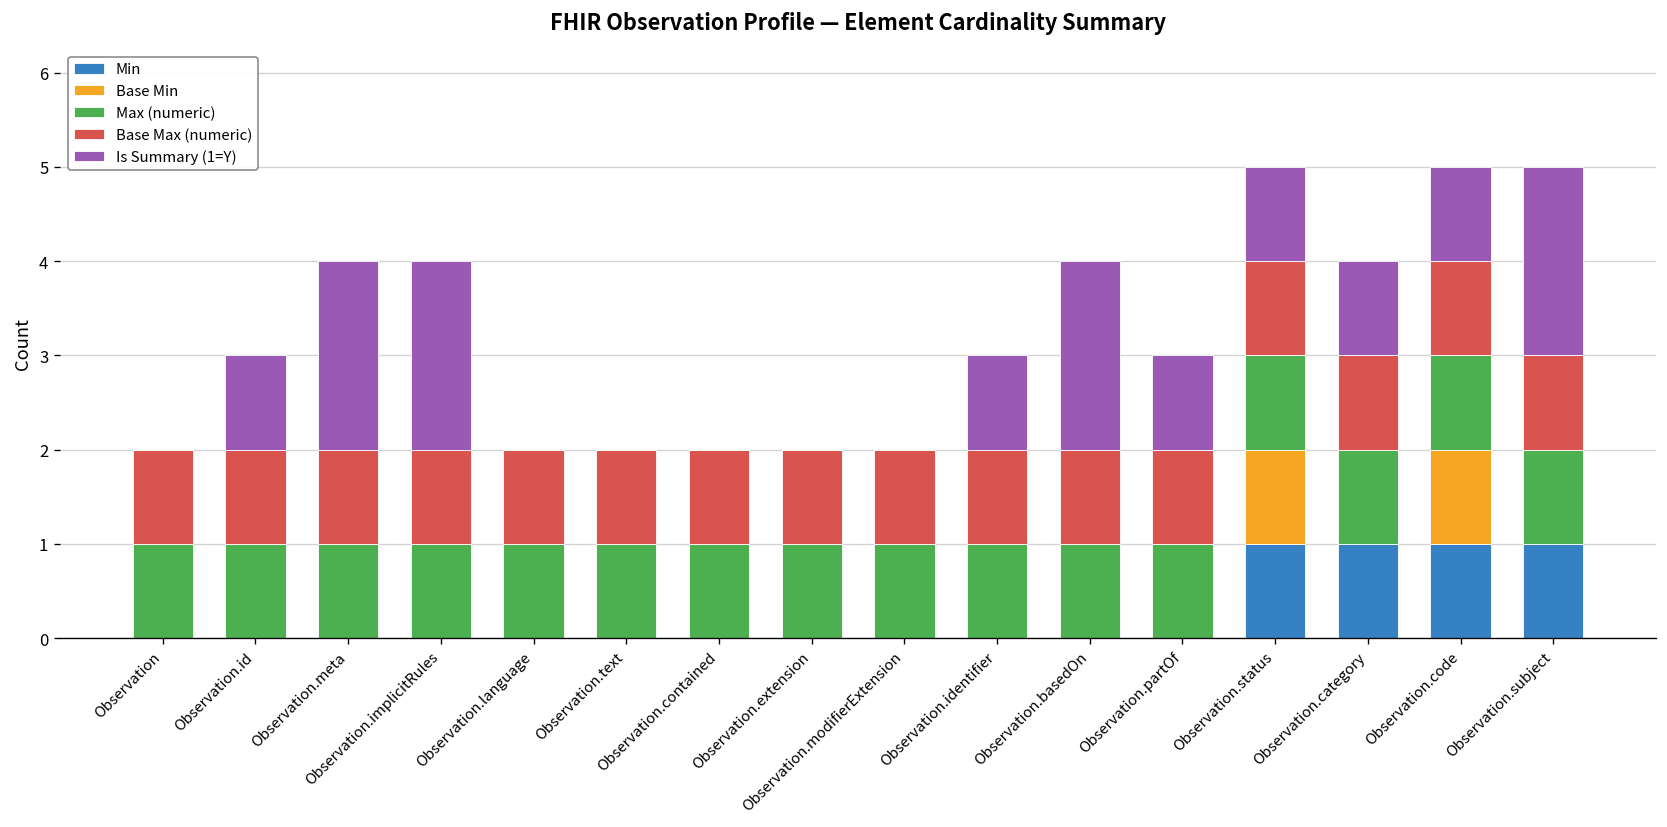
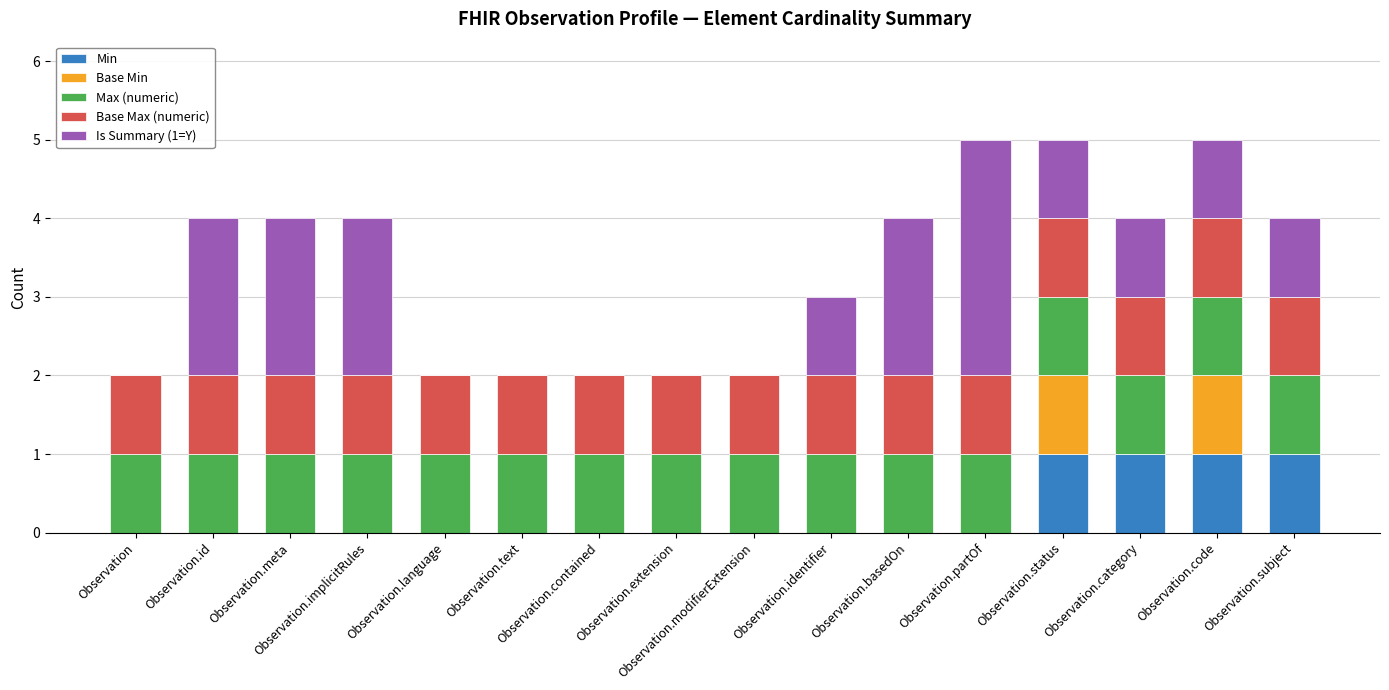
  {
    "Min": {
      "Observation": 0,
      "Observation.id": 0,
      "Observation.meta": 0,
      "Observation.implicitRules": 0,
      "Observation.language": 0,
      "Observation.text": 0,
      "Observation.contained": 0,
      "Observation.extension": 0,
      "Observation.modifierExtension": 0,
      "Observation.identifier": 0,
      "Observation.basedOn": 0,
      "Observation.partOf": 0,
      "Observation.status": 1,
      "Observation.category": 1,
      "Observation.code": 1,
      "Observation.subject": 1
    },
    "Max (numeric)": {
      "Observation": 1,
      "Observation.id": 1,
      "Observation.meta": 1,
      "Observation.implicitRules": 1,
      "Observation.language": 1,
      "Observation.text": 1,
      "Observation.contained": 1,
      "Observation.extension": 1,
      "Observation.modifierExtension": 1,
      "Observation.identifier": 1,
      "Observation.basedOn": 1,
      "Observation.partOf": 1,
      "Observation.status": 1,
      "Observation.category": 1,
      "Observation.code": 1,
      "Observation.subject": 1
    },
    "Base Max (numeric)": {
      "Observation": 1,
      "Observation.id": 1,
      "Observation.meta": 1,
      "Observation.implicitRules": 1,
      "Observation.language": 1,
      "Observation.text": 1,
      "Observation.contained": 1,
      "Observation.extension": 1,
      "Observation.modifierExtension": 1,
      "Observation.identifier": 1,
      "Observation.basedOn": 1,
      "Observation.partOf": 1,
      "Observation.status": 1,
      "Observation.category": 1,
      "Observation.code": 1,
      "Observation.subject": 1
    },
    "Is Summary (1=Y)": {
      "Observation": 0,
-     "Observation.id": 1,
+     "Observation.id": 2,
      "Observation.meta": 2,
      "Observation.implicitRules": 2,
      "Observation.language": 0,
      "Observation.text": 0,
      "Observation.contained": 0,
      "Observation.extension": 0,
      "Observation.modifierExtension": 0,
      "Observation.identifier": 1,
      "Observation.basedOn": 2,
-     "Observation.partOf": 1,
+     "Observation.partOf": 3,
      "Observation.status": 1,
      "Observation.category": 1,
      "Observation.code": 1,
-     "Observation.subject": 2
+     "Observation.subject": 1
    }
  }
